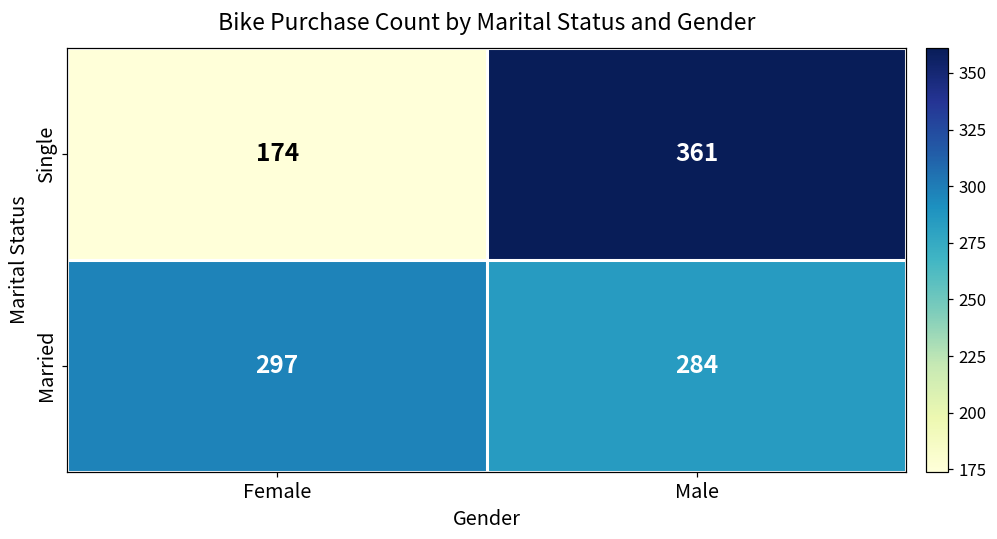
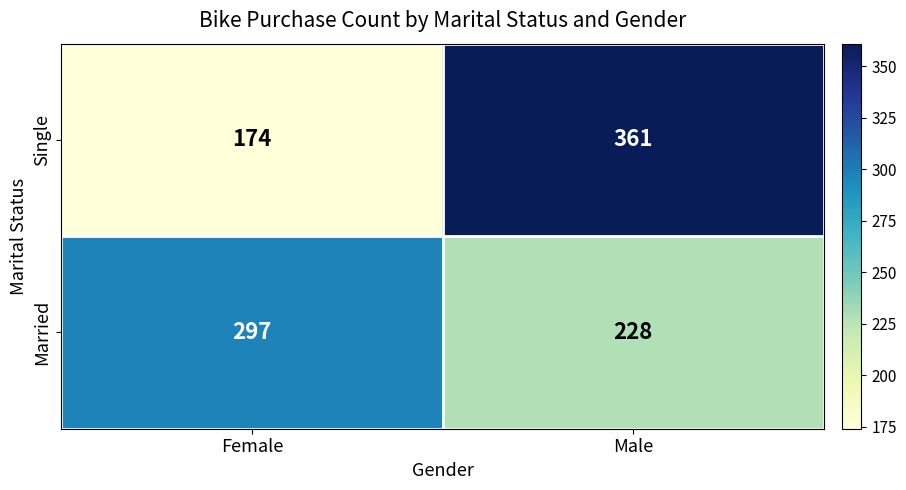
  {
    "Single": {
      "Female": 174,
      "Male": 361
    },
    "Married": {
      "Female": 297,
-     "Male": 284
+     "Male": 228
    }
  }
